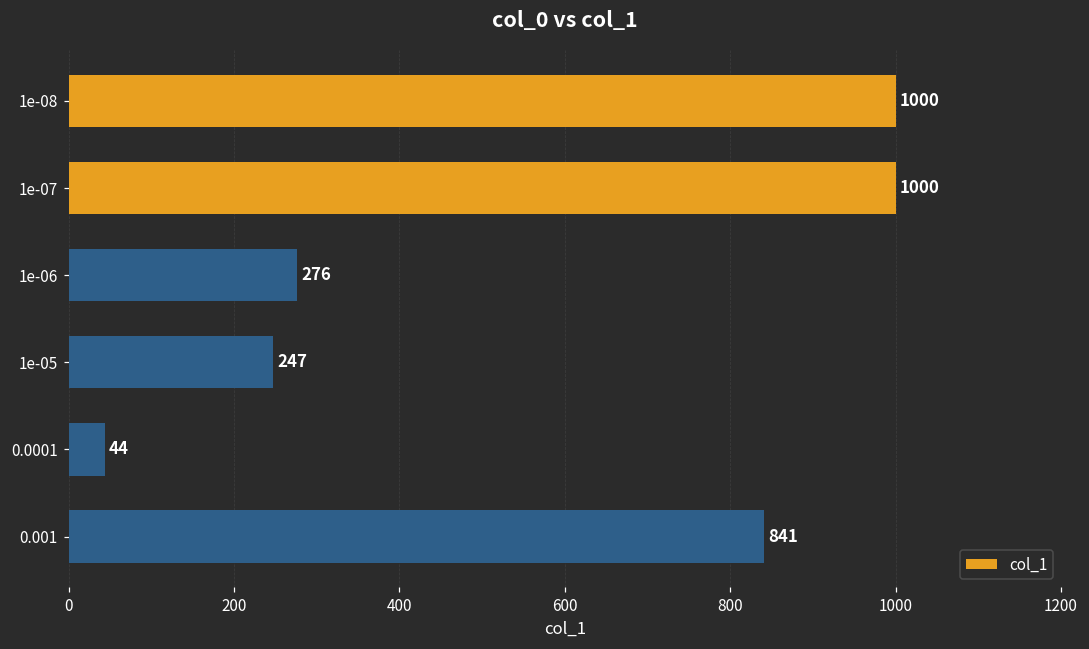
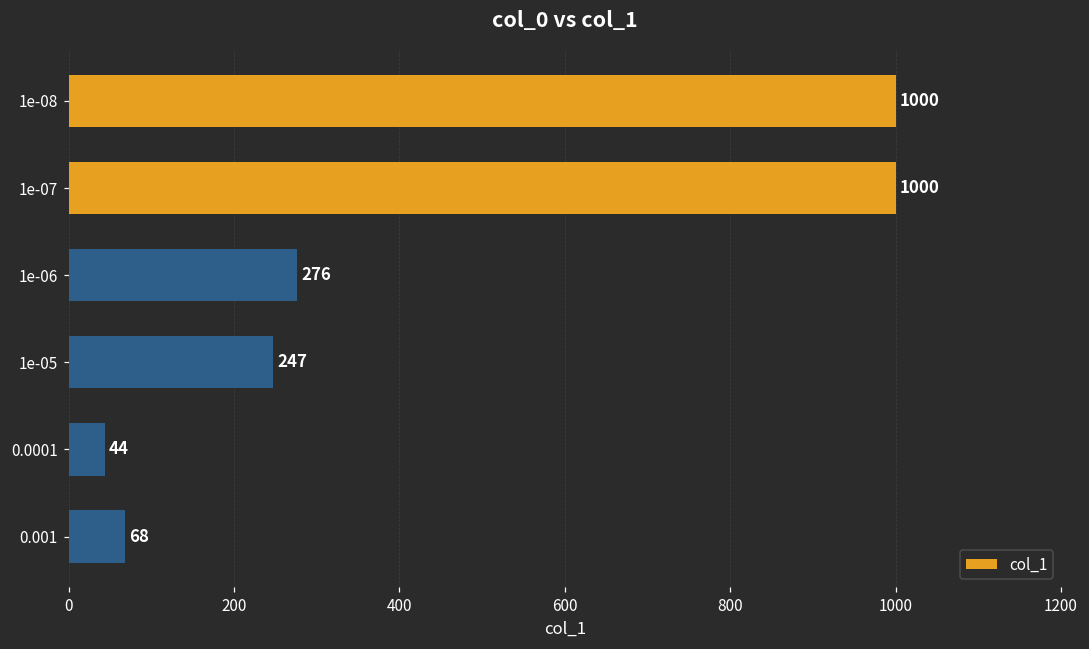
  {
    "1e-08": 1000,
    "1e-07": 1000,
    "1e-06": 276,
    "1e-05": 247,
    "0.0001": 44,
-   "0.001": 841
+   "0.001": 68
  }
